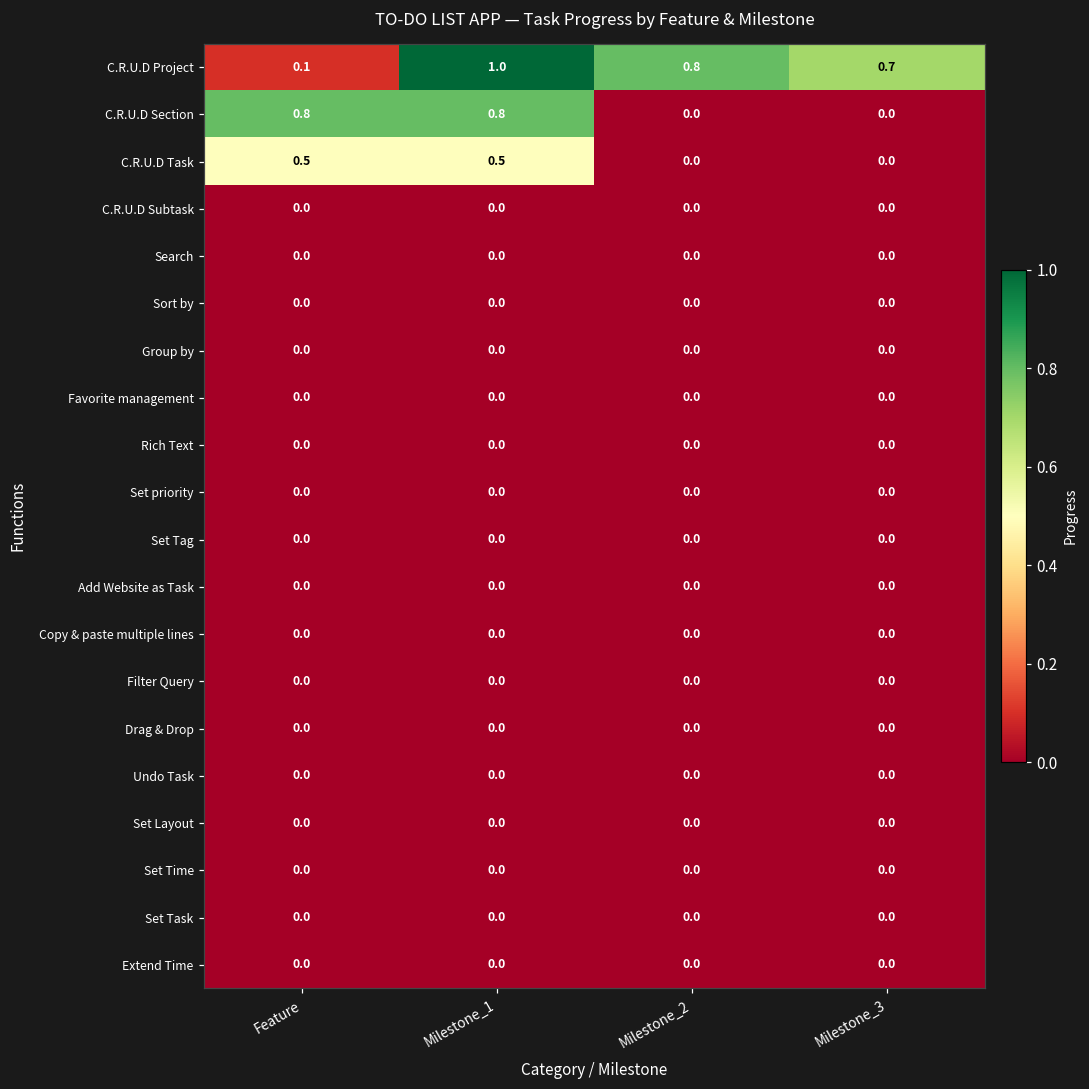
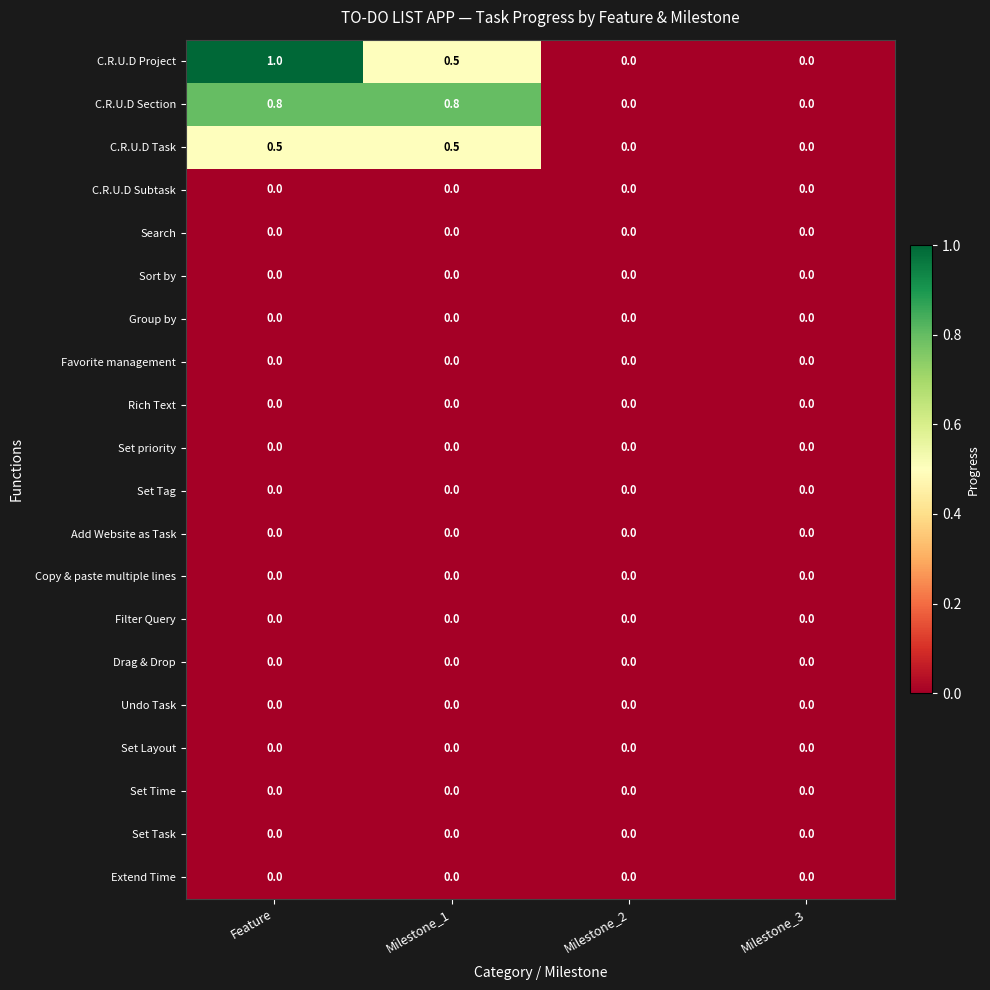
  {
    "C.R.U.D Project": {
-     "Feature": 0.1,
-     "Milestone_1": 1.0,
-     "Milestone_2": 0.8,
-     "Milestone_3": 0.7
+     "Feature": 1.0,
+     "Milestone_1": 0.5,
+     "Milestone_2": 0.0,
+     "Milestone_3": 0.0
    },
    "C.R.U.D Section": {
      "Feature": 0.8,
      "Milestone_1": 0.8,
      "Milestone_2": 0.0,
      "Milestone_3": 0.0
    },
    "C.R.U.D Task": {
      "Feature": 0.5,
      "Milestone_1": 0.5,
      "Milestone_2": 0.0,
      "Milestone_3": 0.0
    },
    "C.R.U.D Subtask": {
      "Feature": 0.0,
      "Milestone_1": 0.0,
      "Milestone_2": 0.0,
      "Milestone_3": 0.0
    },
    "Search": {
      "Feature": 0.0,
      "Milestone_1": 0.0,
      "Milestone_2": 0.0,
      "Milestone_3": 0.0
    },
    "Sort by": {
      "Feature": 0.0,
      "Milestone_1": 0.0,
      "Milestone_2": 0.0,
      "Milestone_3": 0.0
    },
    "Group by": {
      "Feature": 0.0,
      "Milestone_1": 0.0,
      "Milestone_2": 0.0,
      "Milestone_3": 0.0
    },
    "Favorite management": {
      "Feature": 0.0,
      "Milestone_1": 0.0,
      "Milestone_2": 0.0,
      "Milestone_3": 0.0
    },
    "Rich Text": {
      "Feature": 0.0,
      "Milestone_1": 0.0,
      "Milestone_2": 0.0,
      "Milestone_3": 0.0
    },
    "Set priority": {
      "Feature": 0.0,
      "Milestone_1": 0.0,
      "Milestone_2": 0.0,
      "Milestone_3": 0.0
    },
    "Set Tag": {
      "Feature": 0.0,
      "Milestone_1": 0.0,
      "Milestone_2": 0.0,
      "Milestone_3": 0.0
    },
    "Add Website as Task": {
      "Feature": 0.0,
      "Milestone_1": 0.0,
      "Milestone_2": 0.0,
      "Milestone_3": 0.0
    },
    "Copy & paste multiple lines": {
      "Feature": 0.0,
      "Milestone_1": 0.0,
      "Milestone_2": 0.0,
      "Milestone_3": 0.0
    },
    "Filter Query": {
      "Feature": 0.0,
      "Milestone_1": 0.0,
      "Milestone_2": 0.0,
      "Milestone_3": 0.0
    },
    "Drag & Drop": {
      "Feature": 0.0,
      "Milestone_1": 0.0,
      "Milestone_2": 0.0,
      "Milestone_3": 0.0
    },
    "Undo Task": {
      "Feature": 0.0,
      "Milestone_1": 0.0,
      "Milestone_2": 0.0,
      "Milestone_3": 0.0
    },
    "Set Layout": {
      "Feature": 0.0,
      "Milestone_1": 0.0,
      "Milestone_2": 0.0,
      "Milestone_3": 0.0
    },
    "Set Time": {
      "Feature": 0.0,
      "Milestone_1": 0.0,
      "Milestone_2": 0.0,
      "Milestone_3": 0.0
    },
    "Set Task": {
      "Feature": 0.0,
      "Milestone_1": 0.0,
      "Milestone_2": 0.0,
      "Milestone_3": 0.0
    },
    "Extend Time": {
      "Feature": 0.0,
      "Milestone_1": 0.0,
      "Milestone_2": 0.0,
      "Milestone_3": 0.0
    }
  }
